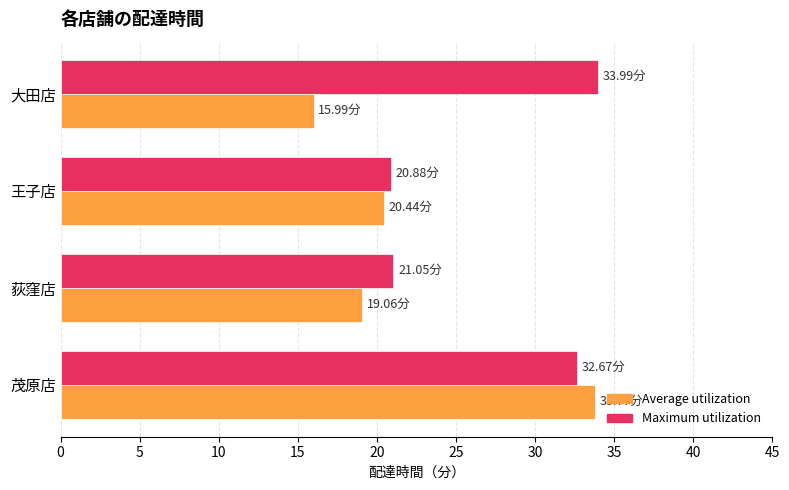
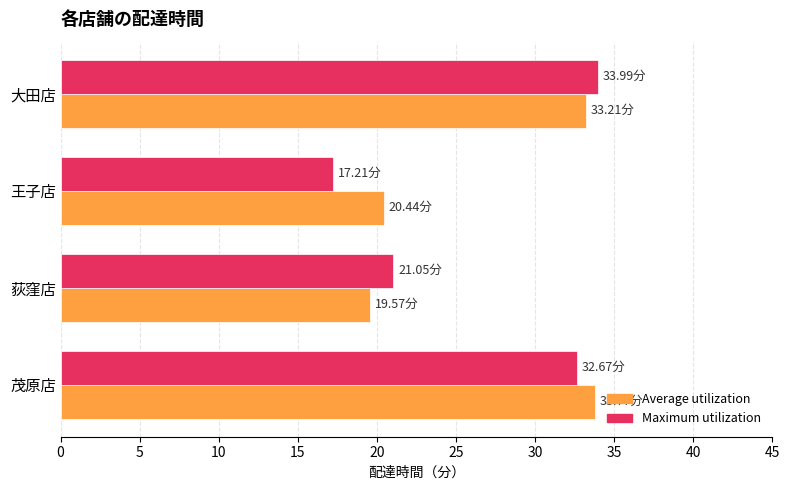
  {
    "Average utilization": {
-     "大田店": "15.99分",
+     "大田店": "33.21分",
      "王子店": "20.44分",
-     "荻窪店": "19.06分",
+     "荻窪店": "19.57分",
      "茂原店": "33.77分"
    },
    "Maximum utilization": {
      "大田店": "33.99分",
-     "王子店": "20.88分",
+     "王子店": "17.21分",
      "荻窪店": "21.05分",
      "茂原店": "32.67分"
    }
  }
